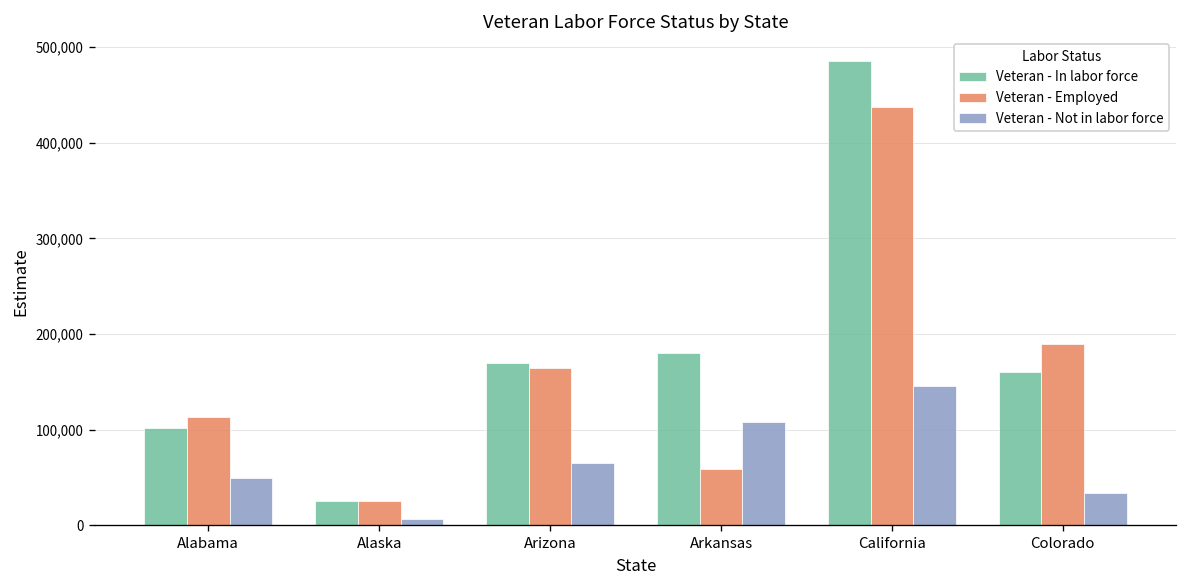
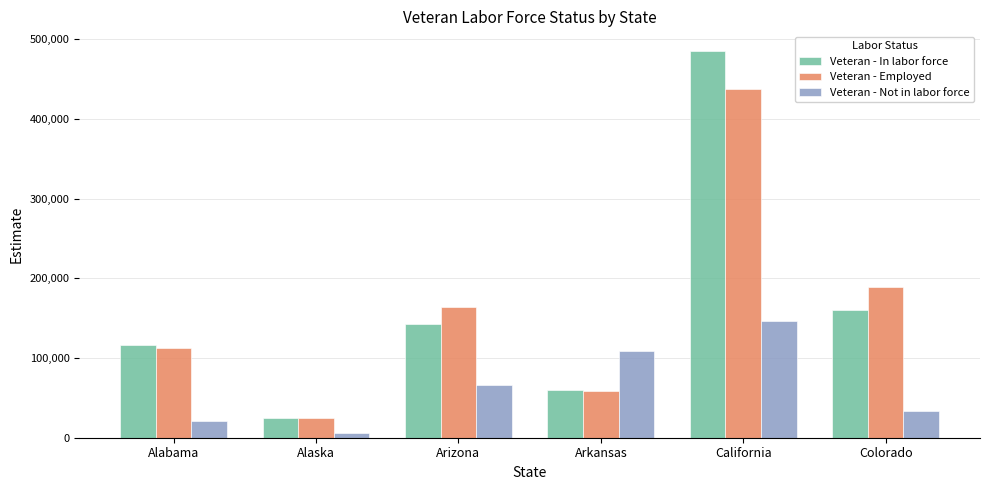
  {
    "Veteran - In labor force": {
-     "Alabama": "100,000",
+     "Alabama": "120,000",
      "Alaska": "30,000",
-     "Arizona": "170,000",
-     "Arkansas": "180,000",
+     "Arizona": "140,000",
+     "Arkansas": "60,000",
      "California": "490,000",
      "Colorado": "160,000"
    },
    "Veteran - Employed": {
      "Alabama": "110,000",
      "Alaska": "30,000",
      "Arizona": "160,000",
      "Arkansas": "60,000",
      "California": "440,000",
      "Colorado": "190,000"
    },
    "Veteran - Not in labor force": {
-     "Alabama": "50,000",
+     "Alabama": "20,000",
      "Alaska": "10,000",
      "Arizona": "70,000",
      "Arkansas": "110,000",
      "California": "150,000",
      "Colorado": "30,000"
    }
  }
